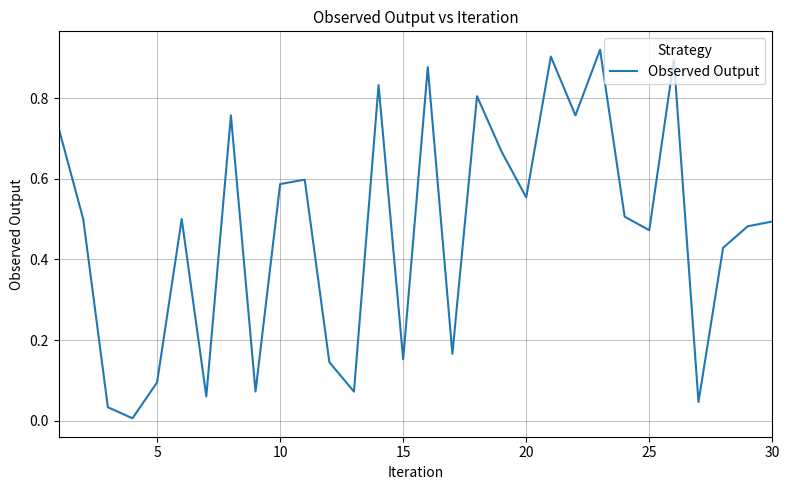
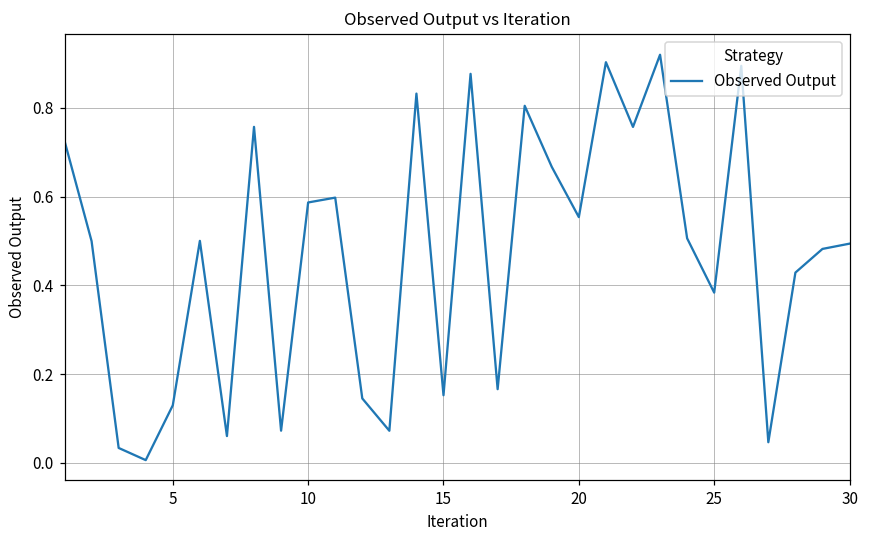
  {
-   "5": 0.10,
+   "5": 0.13,
    "10": 0.59,
    "15": 0.15,
    "20": 0.55,
-   "25": 0.47,
+   "25": 0.38,
    "30": 0.49
  }
